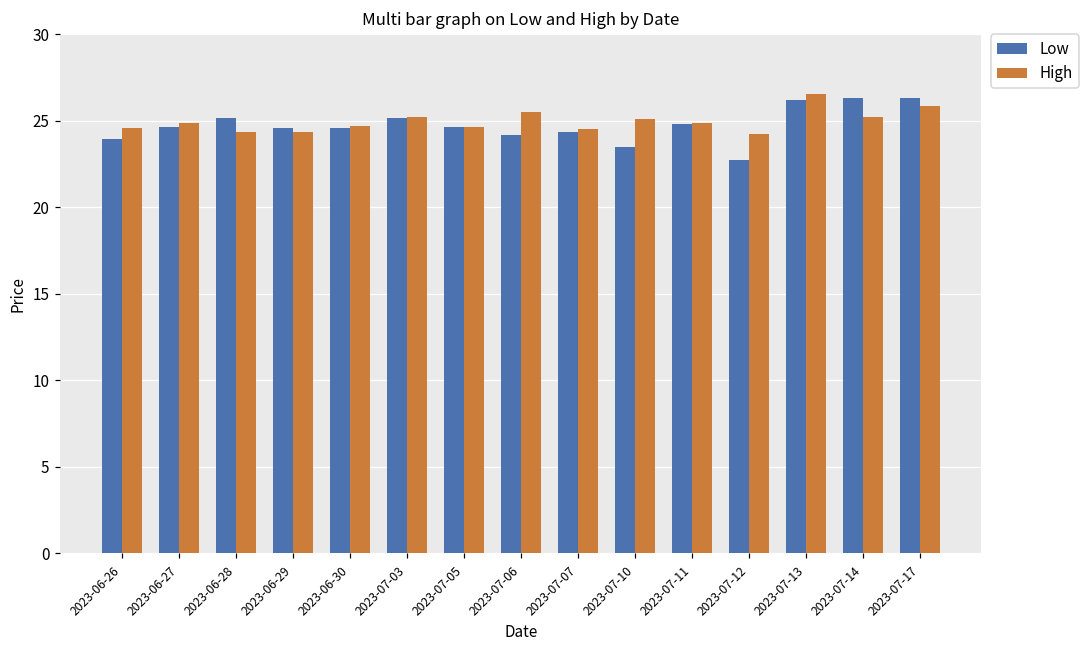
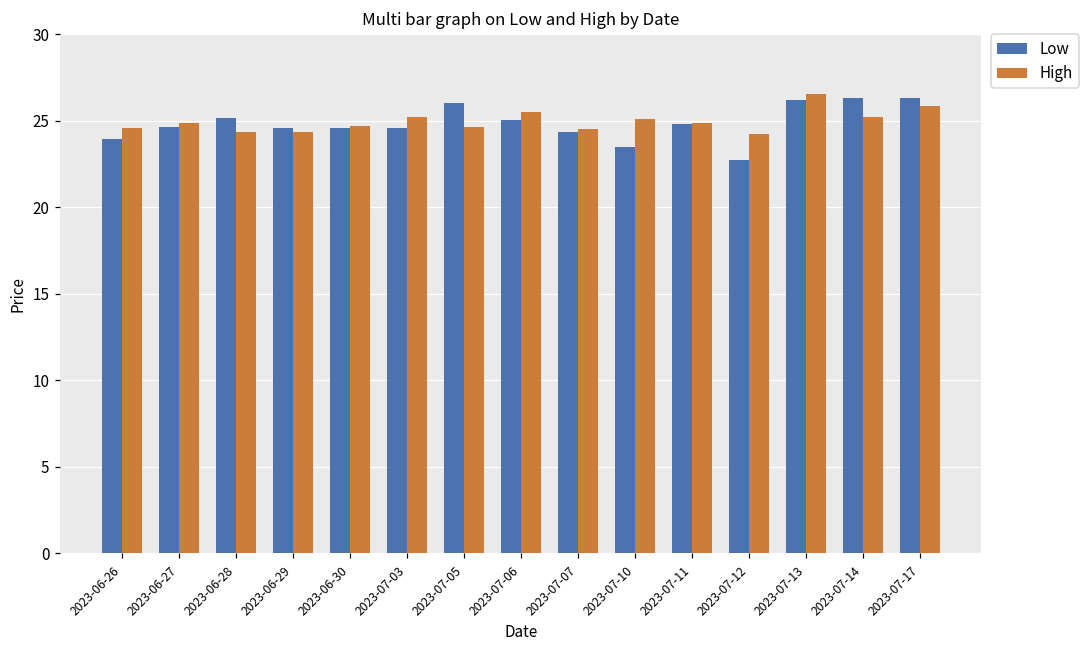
  {
    "Low": {
      "2023-06-26": 24.0,
      "2023-06-27": 24.6,
      "2023-06-28": 25.2,
      "2023-06-29": 24.6,
      "2023-06-30": 24.6,
-     "2023-07-03": 25.2,
-     "2023-07-05": 24.6,
-     "2023-07-06": 24.2,
+     "2023-07-03": 24.6,
+     "2023-07-05": 26.0,
+     "2023-07-06": 25.1,
      "2023-07-07": 24.3,
      "2023-07-10": 23.5,
      "2023-07-11": 24.9,
      "2023-07-12": 22.7,
      "2023-07-13": 26.2,
      "2023-07-14": 26.3,
      "2023-07-17": 26.3
    },
    "High": {
      "2023-06-26": 24.6,
      "2023-06-27": 24.9,
      "2023-06-28": 24.4,
      "2023-06-29": 24.4,
      "2023-06-30": 24.7,
      "2023-07-03": 25.2,
      "2023-07-05": 24.6,
      "2023-07-06": 25.5,
      "2023-07-07": 24.5,
      "2023-07-10": 25.1,
      "2023-07-11": 24.9,
      "2023-07-12": 24.3,
      "2023-07-13": 26.5,
      "2023-07-14": 25.3,
      "2023-07-17": 25.9
    }
  }
